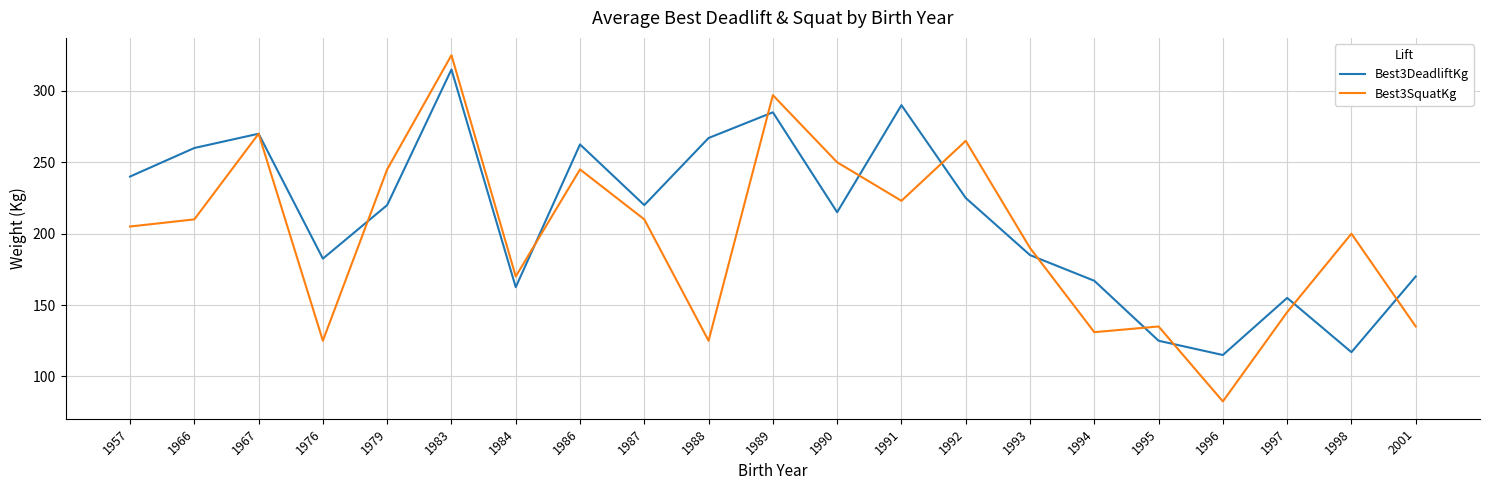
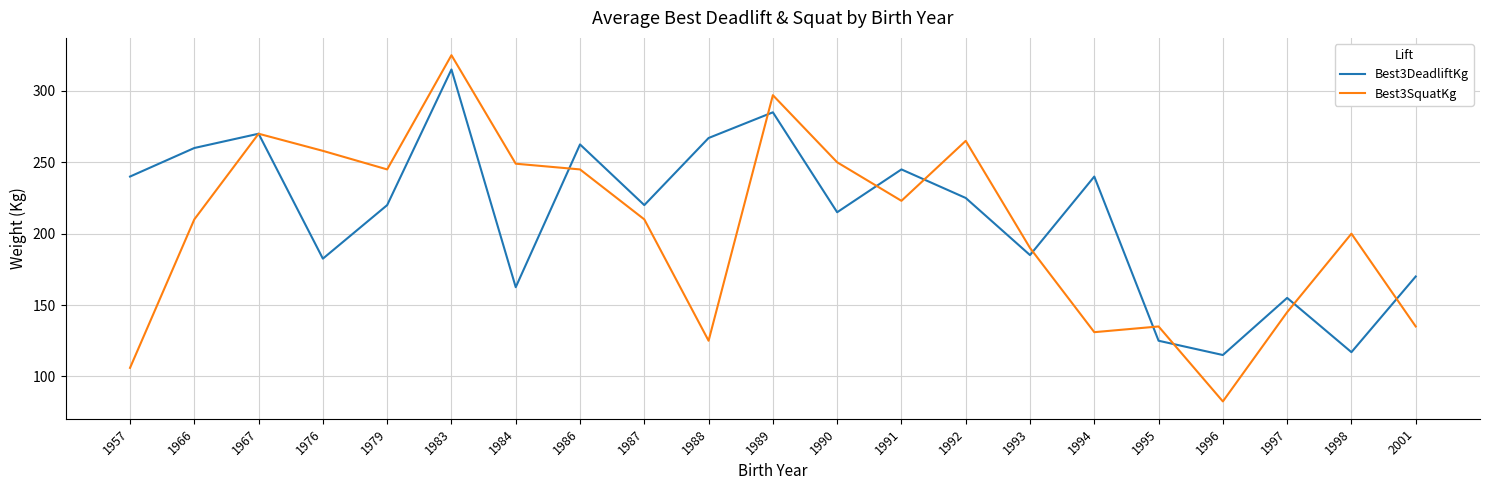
  {
    "Best3DeadliftKg": {
      "1957": 240,
      "1966": 260,
      "1976": 183,
      "1979": 220,
      "1983": 315,
      "1984": 163,
      "1986": 263,
      "1987": 220,
      "1988": 267,
      "1989": 285,
      "1990": 215,
-     "1991": 290,
+     "1991": 245,
      "1992": 225,
      "1993": 185,
-     "1994": 167,
+     "1994": 240,
      "1995": 125,
      "1996": 115,
      "1997": 155,
      "1998": 117,
      "2001": 170
    },
    "Best3SquatKg": {
-     "1957": 205,
+     "1957": 106,
      "1966": 210,
-     "1976": 125,
+     "1976": 258,
      "1979": 245,
      "1983": 325,
-     "1984": 170,
+     "1984": 249,
      "1986": 245,
      "1987": 210,
      "1988": 125,
      "1989": 297,
      "1990": 250,
      "1991": 223,
      "1992": 265,
      "1993": 190,
      "1994": 131,
      "1995": 135,
      "1996": 83,
      "1997": 145,
      "1998": 200,
      "2001": 135
    }
  }
